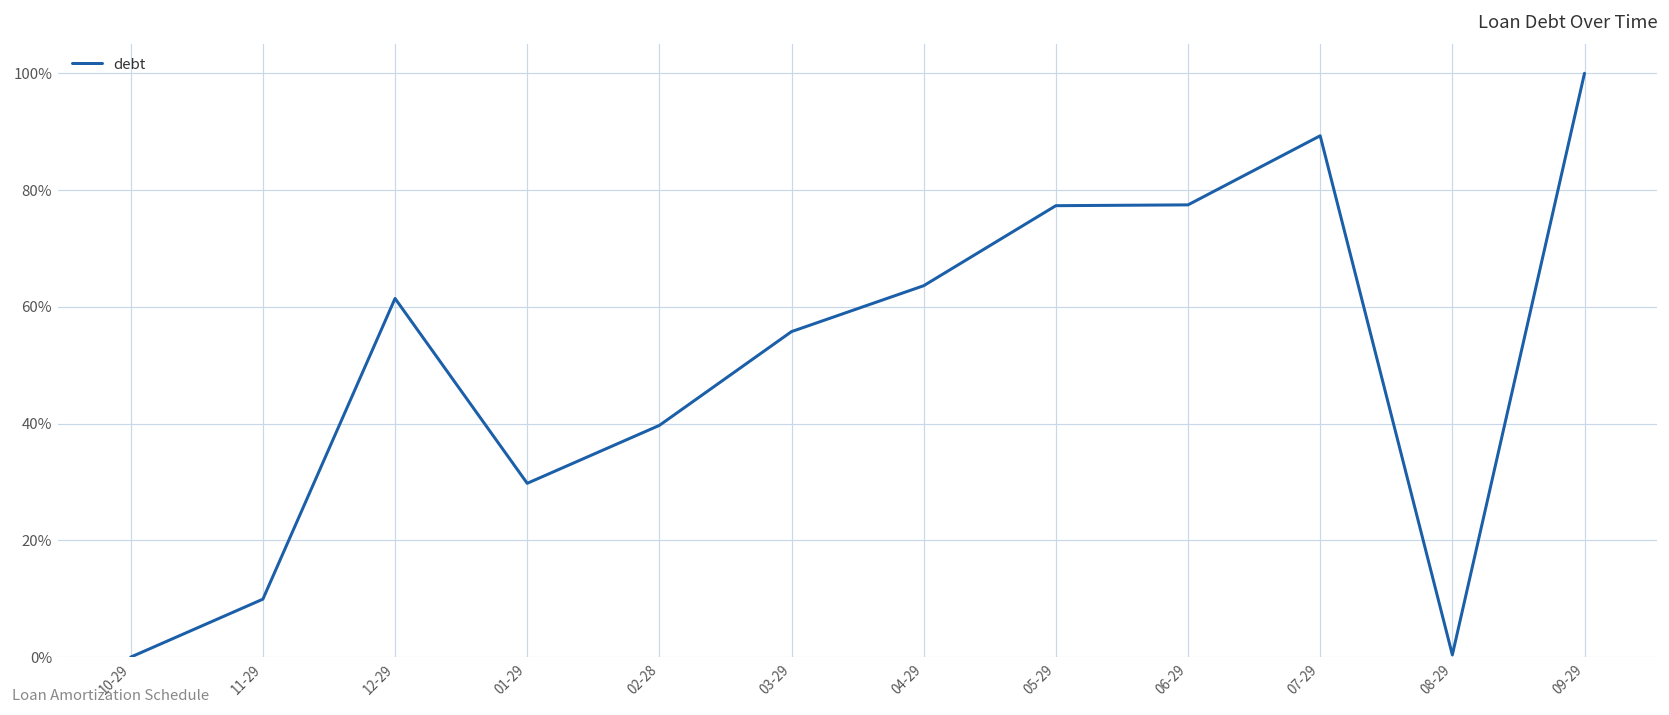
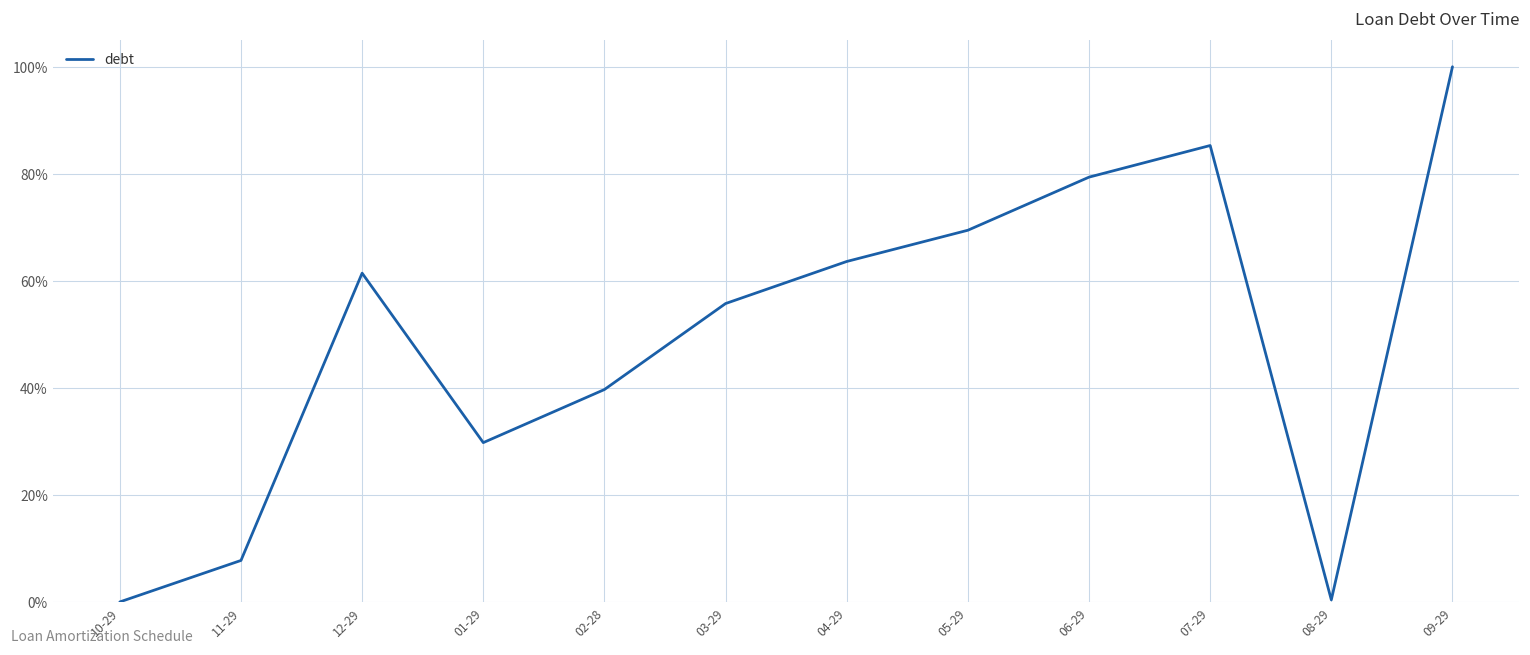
  {
    "10-29": "0%",
-   "11-29": "10%",
+   "11-29": "8%",
    "12-29": "61%",
    "01-29": "30%",
    "02-28": "40%",
    "03-29": "56%",
    "04-29": "64%",
-   "05-29": "77%",
-   "06-29": "77%",
-   "07-29": "89%",
+   "05-29": "69%",
+   "06-29": "79%",
+   "07-29": "85%",
    "08-29": "0%",
    "09-29": "100%"
  }
